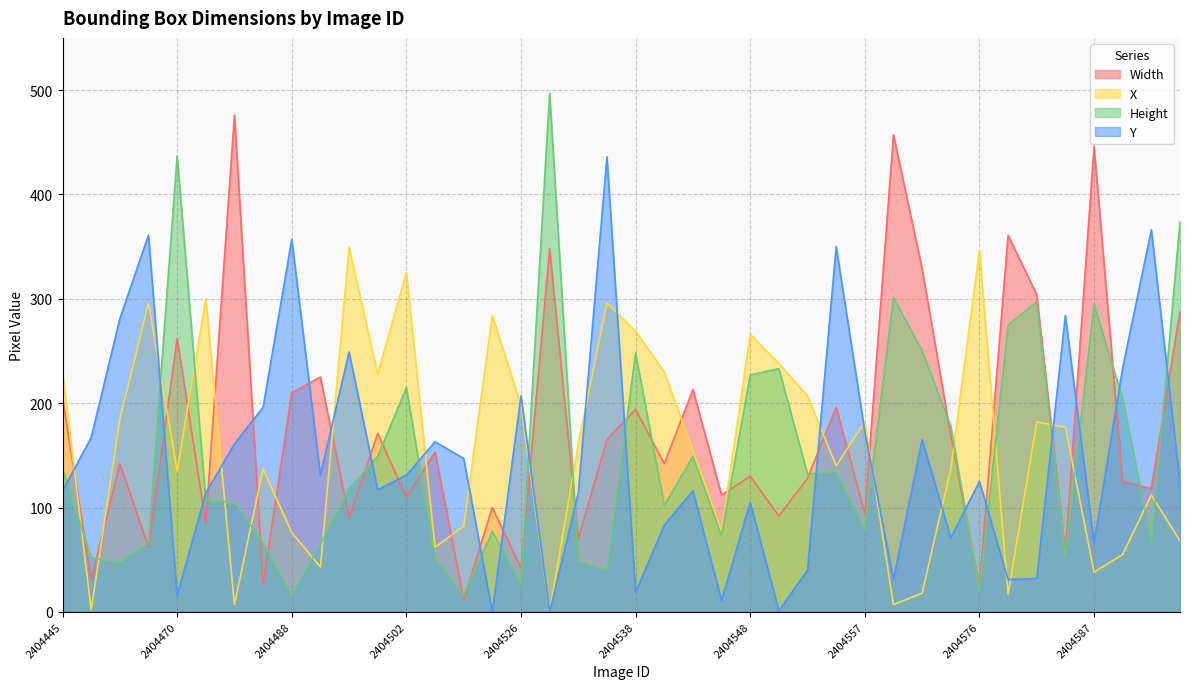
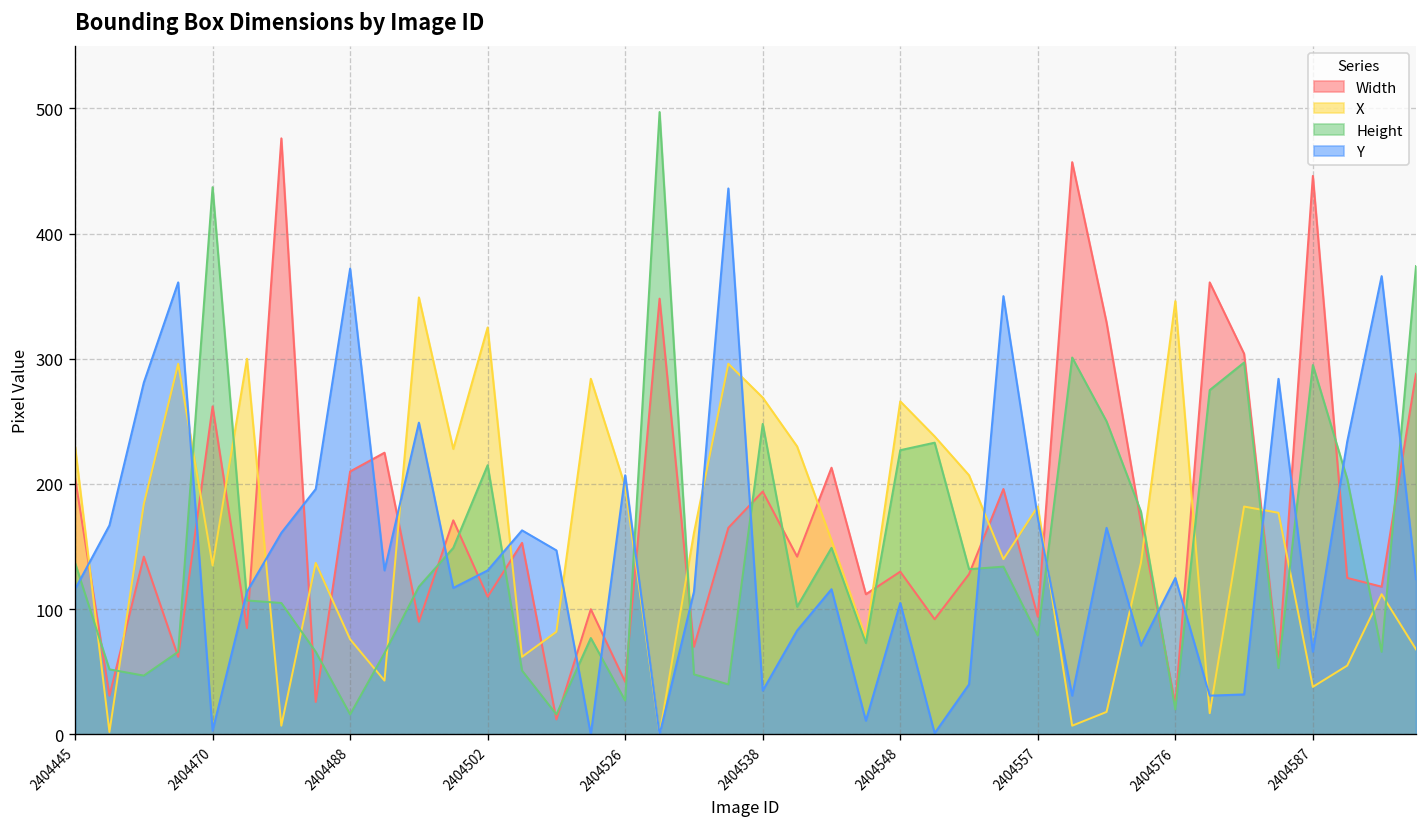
  {
    "Width": {
      "2404445": 205,
      "2404470": 262,
      "2404488": 210,
      "2404502": 110,
      "2404526": 42,
      "2404538": 194,
      "2404548": 130,
      "2404557": 94,
      "2404576": 24,
      "2404587": 446
    },
    "X": {
      "2404445": 230,
      "2404470": 135,
      "2404488": 76,
      "2404502": 325,
      "2404526": 198,
      "2404538": 269,
      "2404548": 266,
      "2404557": 182,
      "2404576": 346,
      "2404587": 38
    },
    "Height": {
      "2404445": 137,
      "2404470": 437,
      "2404488": 16,
      "2404502": 215,
      "2404526": 27,
      "2404538": 248,
      "2404548": 227,
      "2404557": 79,
      "2404576": 20,
      "2404587": 295
    },
    "Y": {
      "2404445": 116,
-     "2404470": 16,
-     "2404488": 357,
+     "2404470": 3,
+     "2404488": 372,
      "2404502": 131,
      "2404526": 207,
-     "2404538": 19,
+     "2404538": 35,
      "2404548": 105,
      "2404557": 173,
      "2404576": 125,
      "2404587": 66
    }
  }
